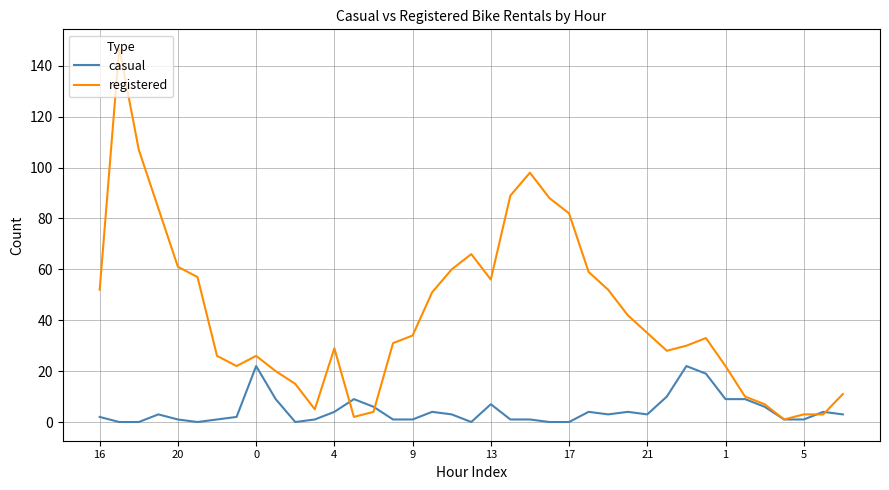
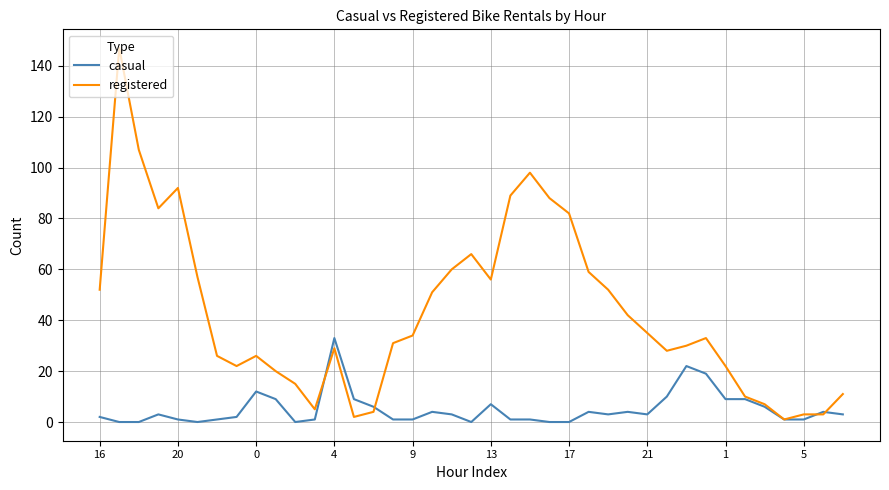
  {
    "casual": {
      "16": 2,
      "20": 1,
-     "0": 22,
-     "4": 4
+     "0": 12,
+     "4": 33
    },
    "registered": {
      "16": 52,
-     "20": 61,
+     "20": 92,
      "0": 26,
      "4": 29
    }
  }
